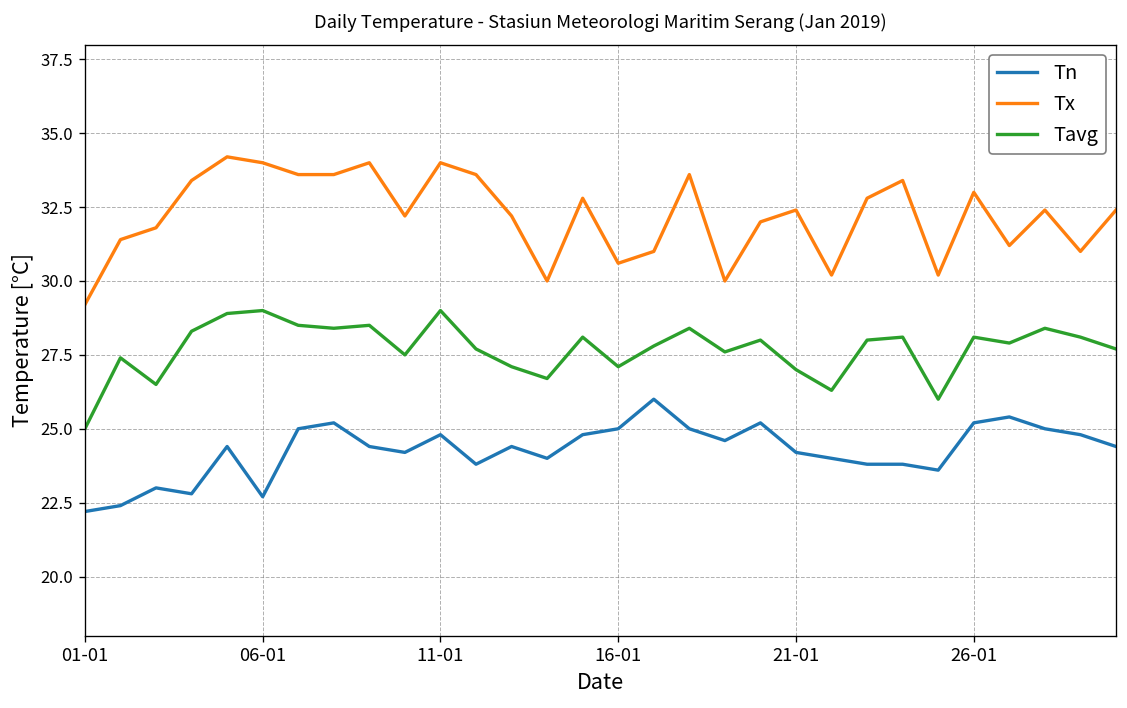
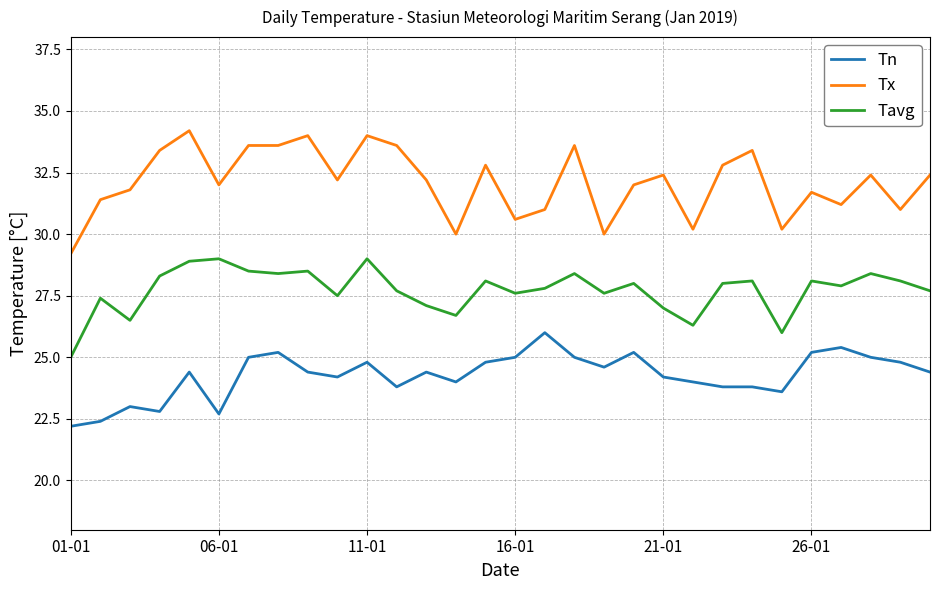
  {
    "Tn": {
      "01-01": 22.2,
      "06-01": 22.7,
      "11-01": 24.8,
      "16-01": 25.0,
      "21-01": 24.2,
      "26-01": 25.2
    },
    "Tx": {
      "01-01": 29.2,
-     "06-01": 34,
+     "06-01": 32,
      "11-01": 34.0,
      "16-01": 30.6,
      "21-01": 32.4,
-     "26-01": 33.0
+     "26-01": 31.7
    },
    "Tavg": {
      "01-01": 25.0,
      "06-01": 29.0,
      "11-01": 29.0,
-     "16-01": 27.1,
+     "16-01": 27.6,
      "21-01": 27.0,
      "26-01": 28.1
    }
  }
